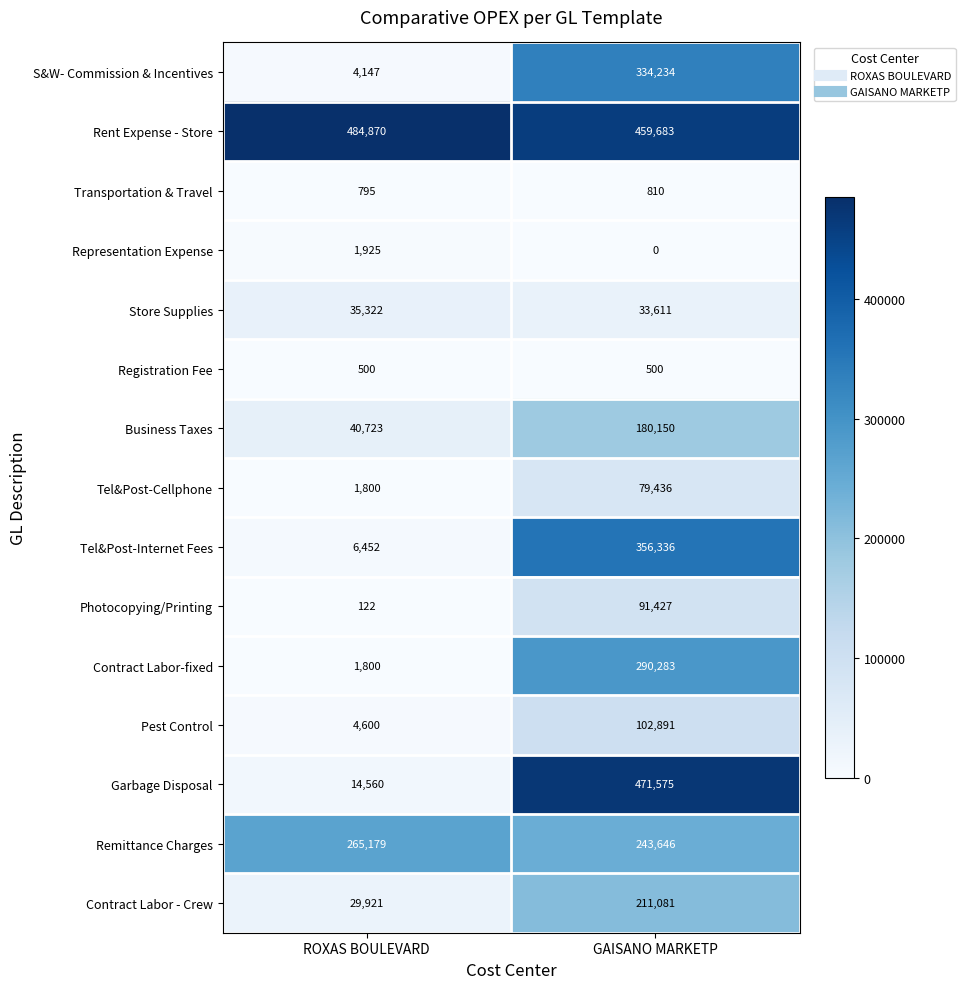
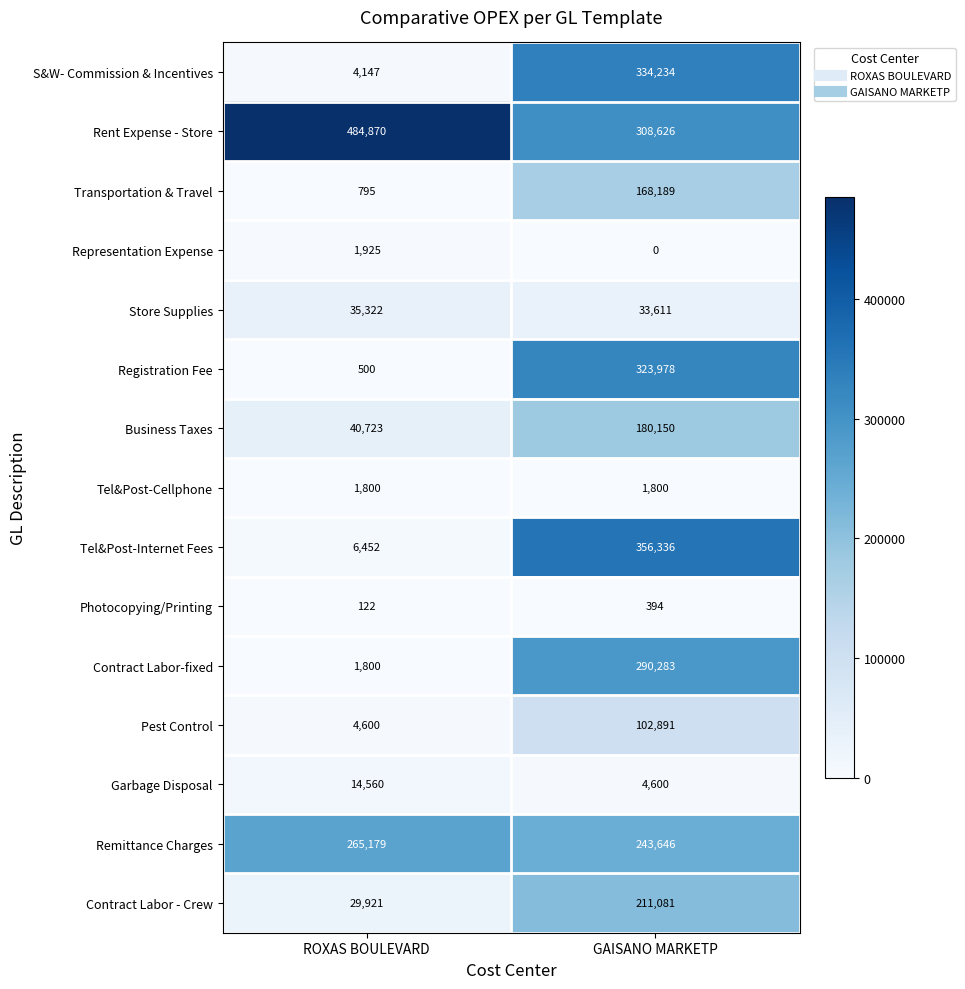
  {
    "S&W- Commission & Incentives": {
      "ROXAS BOULEVARD": "4,147",
      "GAISANO MARKETP": "334,234"
    },
    "Rent Expense - Store": {
      "ROXAS BOULEVARD": "484,870",
-     "GAISANO MARKETP": "459,683"
+     "GAISANO MARKETP": "308,626"
    },
    "Transportation & Travel": {
      "ROXAS BOULEVARD": "795",
-     "GAISANO MARKETP": "810"
+     "GAISANO MARKETP": "168,189"
    },
    "Representation Expense": {
      "ROXAS BOULEVARD": "1,925",
      "GAISANO MARKETP": "0"
    },
    "Store Supplies": {
      "ROXAS BOULEVARD": "35,322",
      "GAISANO MARKETP": "33,611"
    },
    "Registration Fee": {
      "ROXAS BOULEVARD": "500",
-     "GAISANO MARKETP": "500"
+     "GAISANO MARKETP": "323,978"
    },
    "Business Taxes": {
      "ROXAS BOULEVARD": "40,723",
      "GAISANO MARKETP": "180,150"
    },
    "Tel&Post-Cellphone": {
      "ROXAS BOULEVARD": "1,800",
-     "GAISANO MARKETP": "79,436"
+     "GAISANO MARKETP": "1,800"
    },
    "Tel&Post-Internet Fees": {
      "ROXAS BOULEVARD": "6,452",
      "GAISANO MARKETP": "356,336"
    },
    "Photocopying/Printing": {
      "ROXAS BOULEVARD": "122",
-     "GAISANO MARKETP": "91,427"
+     "GAISANO MARKETP": "394"
    },
    "Contract Labor-fixed": {
      "ROXAS BOULEVARD": "1,800",
      "GAISANO MARKETP": "290,283"
    },
    "Pest Control": {
      "ROXAS BOULEVARD": "4,600",
      "GAISANO MARKETP": "102,891"
    },
    "Garbage Disposal": {
      "ROXAS BOULEVARD": "14,560",
-     "GAISANO MARKETP": "471,575"
+     "GAISANO MARKETP": "4,600"
    },
    "Remittance Charges": {
      "ROXAS BOULEVARD": "265,179",
      "GAISANO MARKETP": "243,646"
    },
    "Contract Labor - Crew": {
      "ROXAS BOULEVARD": "29,921",
      "GAISANO MARKETP": "211,081"
    }
  }
